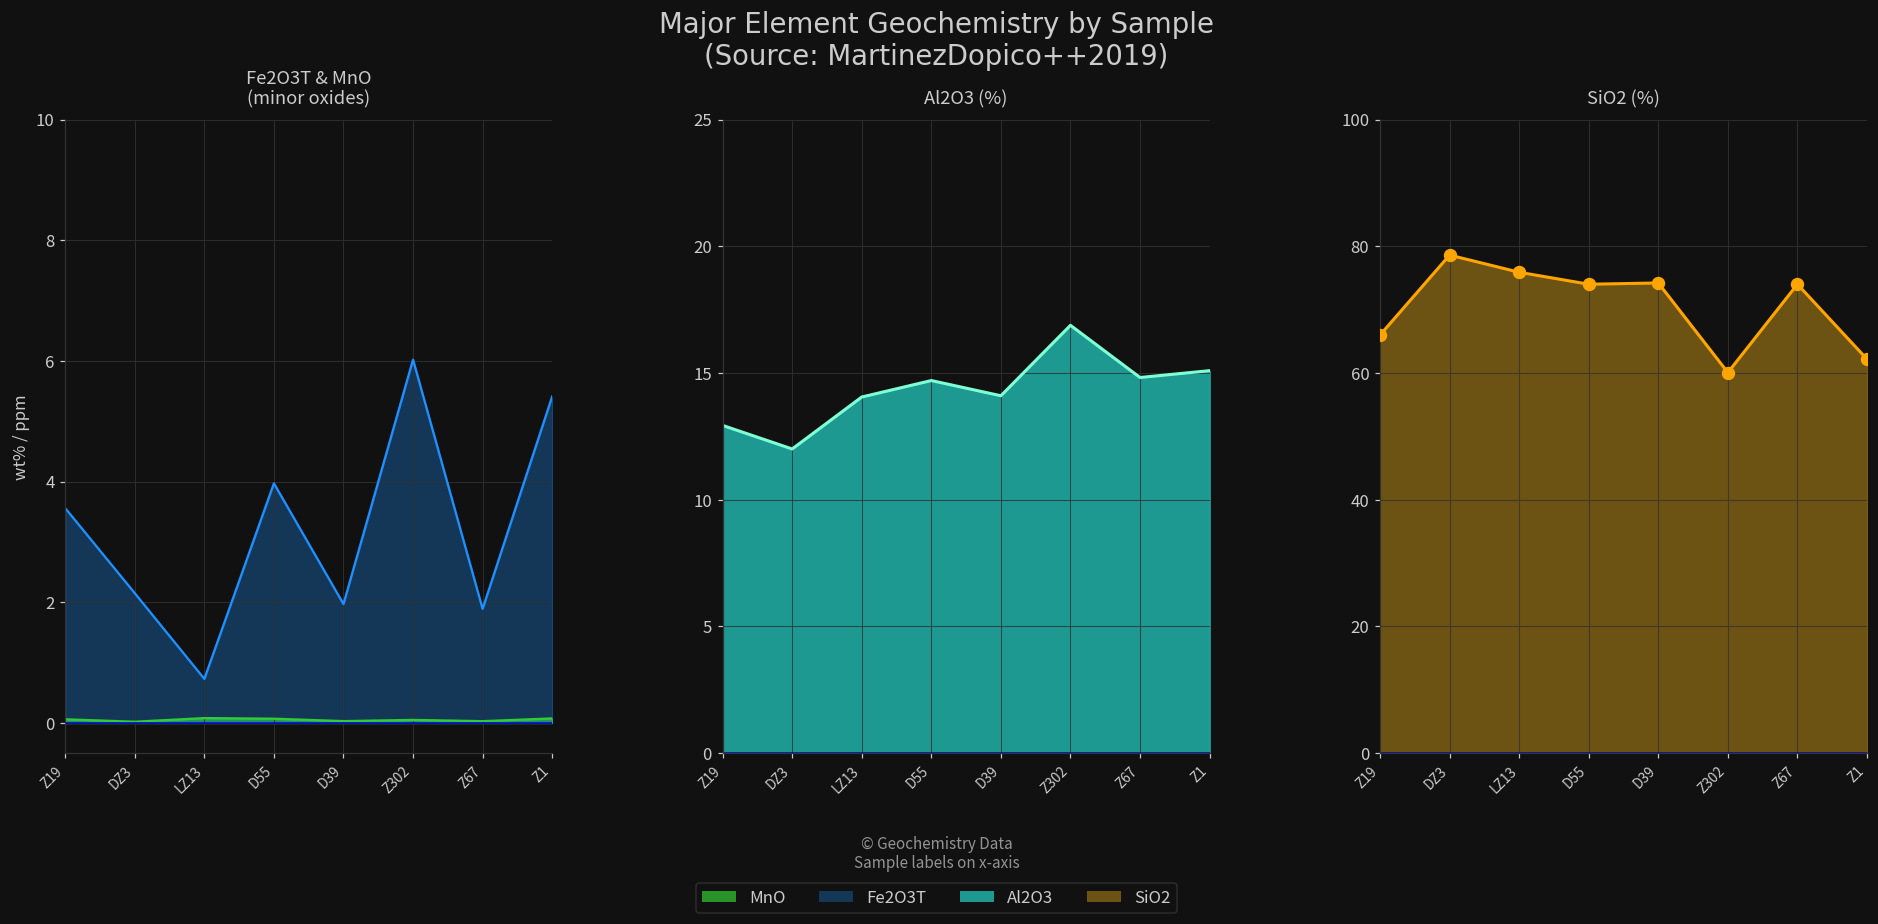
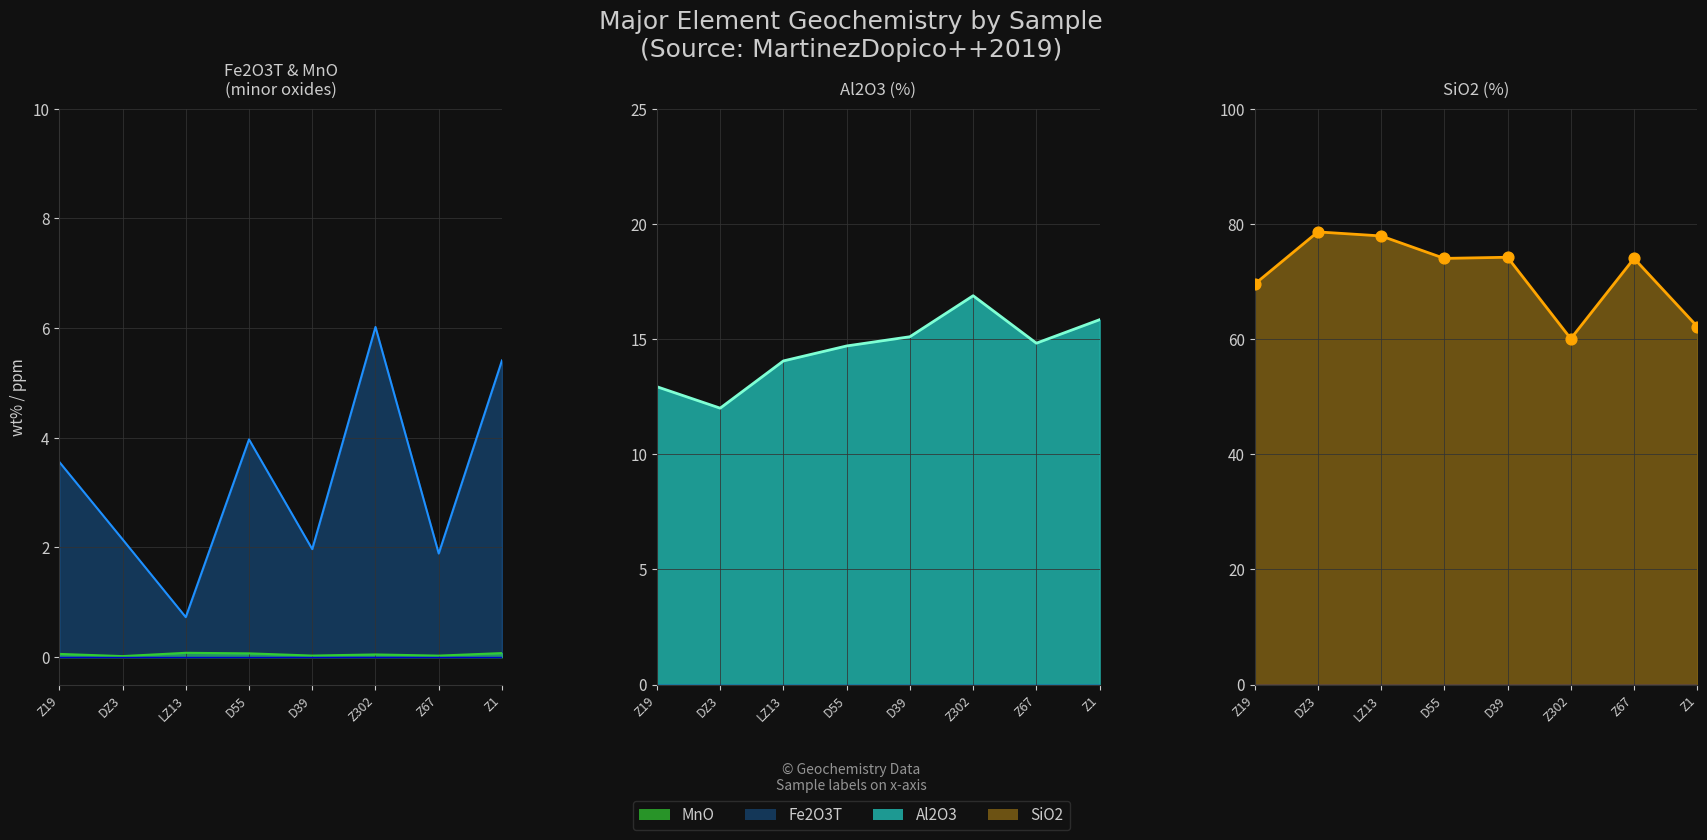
  {
    "Al2O3 (%)": {
      "Z19": 12.9,
      "DZ3": 12.0,
      "LZ13": 14.1,
      "D55": 14.7,
-     "D39": 14.1,
+     "D39": 15.1,
      "Z302": 16.9,
      "Z67": 14.8,
-     "Z1": 15.1
+     "Z1": 15.8
    },
    "SiO2 (%)": {
-     "Z19": 66,
+     "Z19": 70,
      "DZ3": 79,
-     "LZ13": 76,
+     "LZ13": 78,
      "D55": 74,
      "D39": 74,
      "Z302": 60,
      "Z67": 74,
      "Z1": 62
    }
  }
